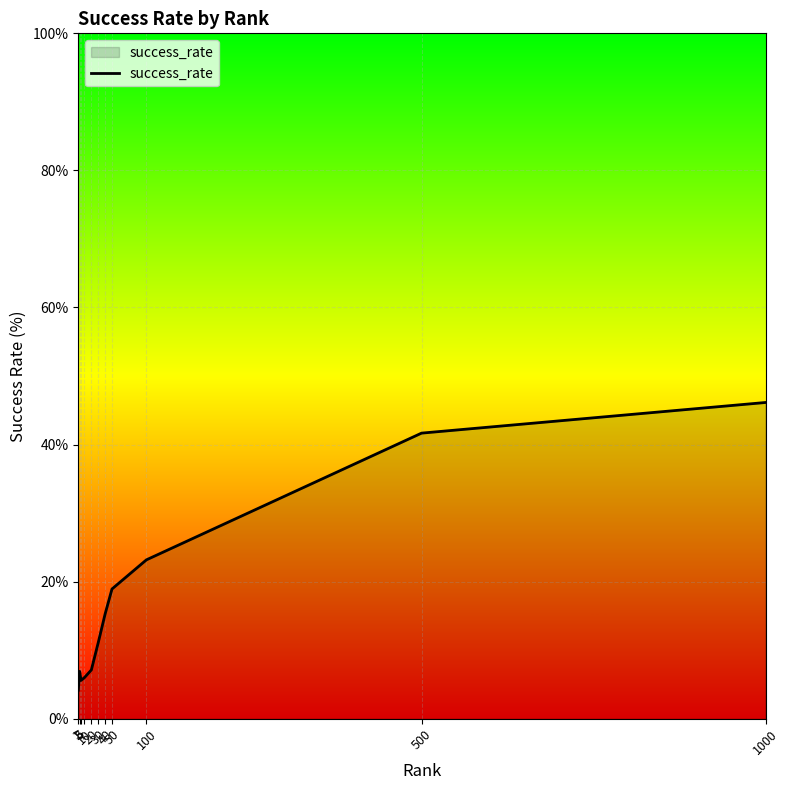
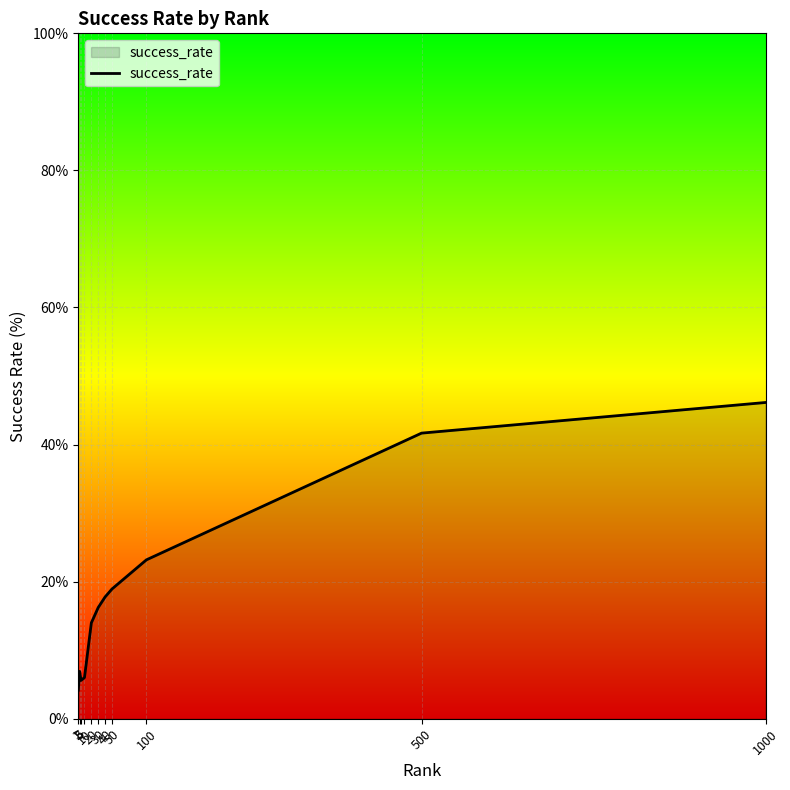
  {
    "1": "4%",
    "3": "7%",
    "5": "6%",
    "10": "6%",
-   "20": "7%",
-   "30": "11%",
-   "40": "15%",
+   "20": "14%",
+   "30": "16%",
+   "40": "18%",
    "50": "19%",
    "100": "23%",
    "500": "42%",
    "1000": "46%"
  }
